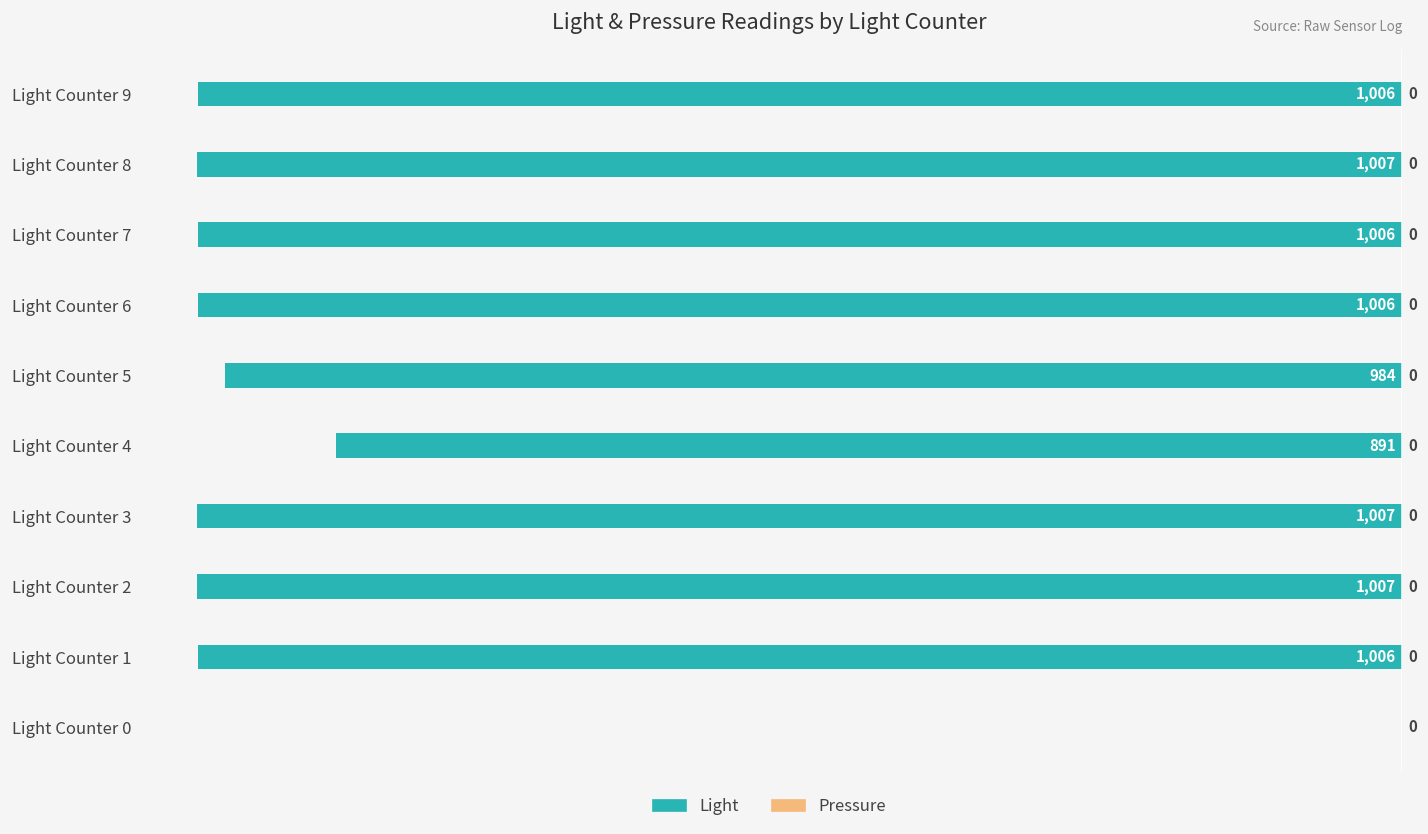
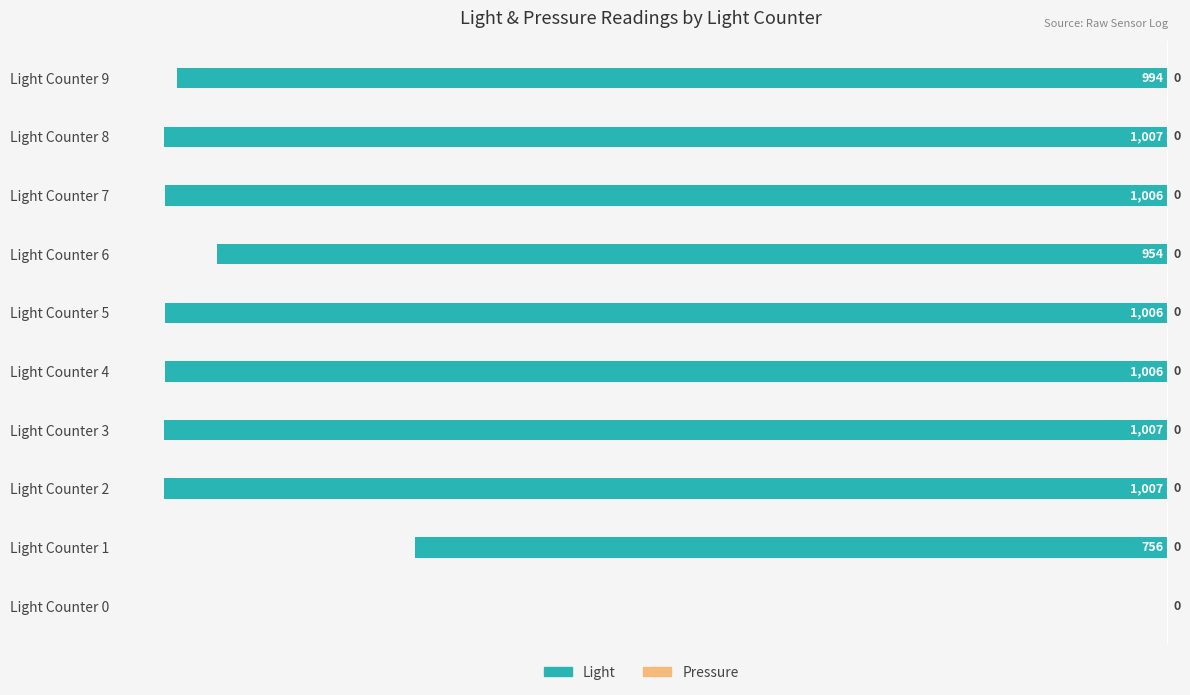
  {
    "Light": {
-     "Light Counter 9": "1,006",
-     "Light Counter 6": "1,006",
-     "Light Counter 5": "984",
-     "Light Counter 4": "891",
-     "Light Counter 1": "1,006",
+     "Light Counter 9": "994",
+     "Light Counter 6": "954",
+     "Light Counter 5": "1,006",
+     "Light Counter 4": "1,006",
+     "Light Counter 1": "756",
      "Light Counter 0": "0"
    },
    "Pressure": {
      "Light Counter 9": "0",
      "Light Counter 8": "0",
      "Light Counter 7": "0",
      "Light Counter 6": "0",
      "Light Counter 5": "0",
      "Light Counter 4": "0",
      "Light Counter 3": "0",
      "Light Counter 2": "0",
      "Light Counter 1": "0",
      "Light Counter 0": "0"
    }
  }
